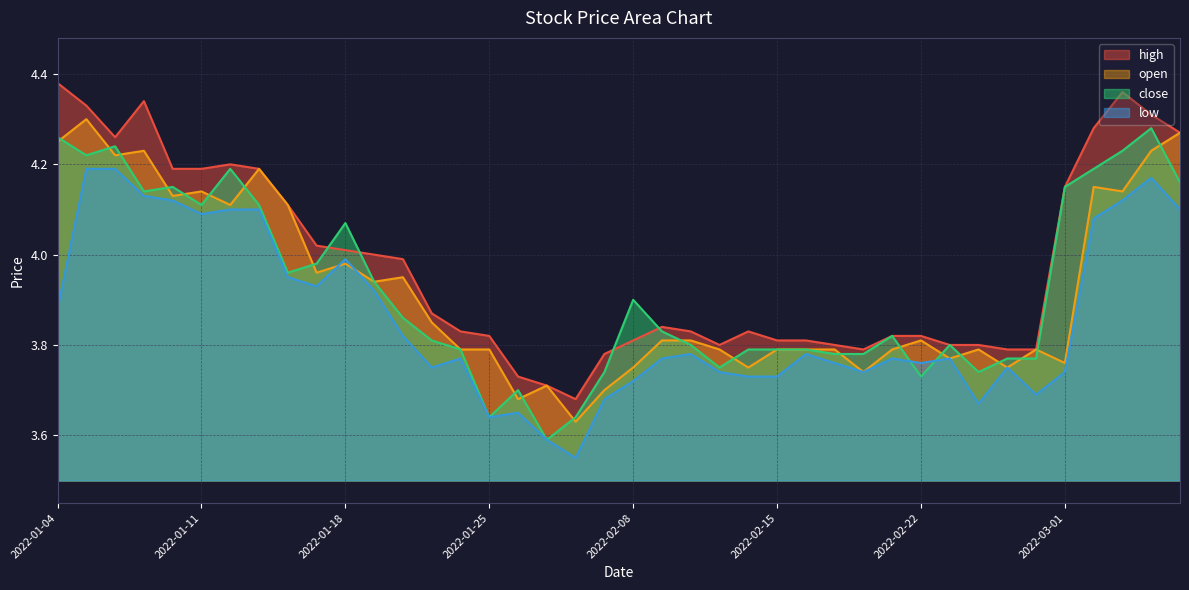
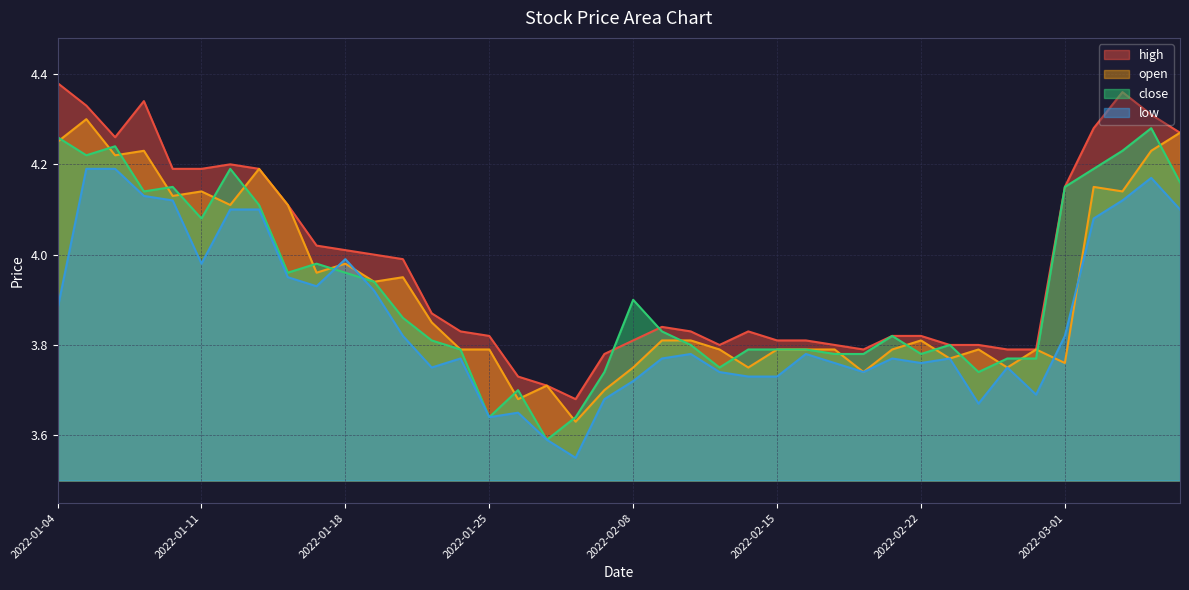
  {
    "close": {
      "2022-01-04": 4.26,
-     "2022-01-11": 4.11,
-     "2022-01-18": 4.07,
+     "2022-01-11": 4.08,
+     "2022-01-18": 3.96,
      "2022-02-08": 3.90,
-     "2022-02-22": 3.73
+     "2022-02-22": 3.78
    },
    "low": {
      "2022-01-04": 3.88,
-     "2022-01-11": 4.09,
+     "2022-01-11": 3.98,
      "2022-01-18": 3.99,
      "2022-02-08": 3.72,
      "2022-02-15": 3.73,
      "2022-02-22": 3.76,
-     "2022-03-01": 3.74
+     "2022-03-01": 3.82
    }
  }
